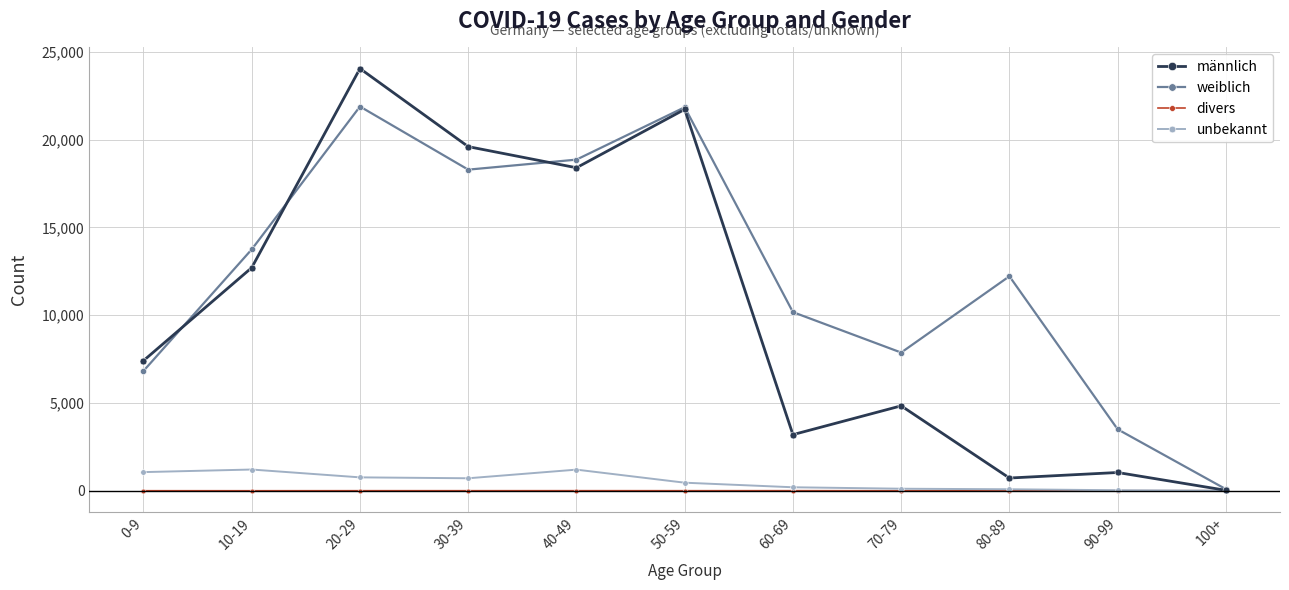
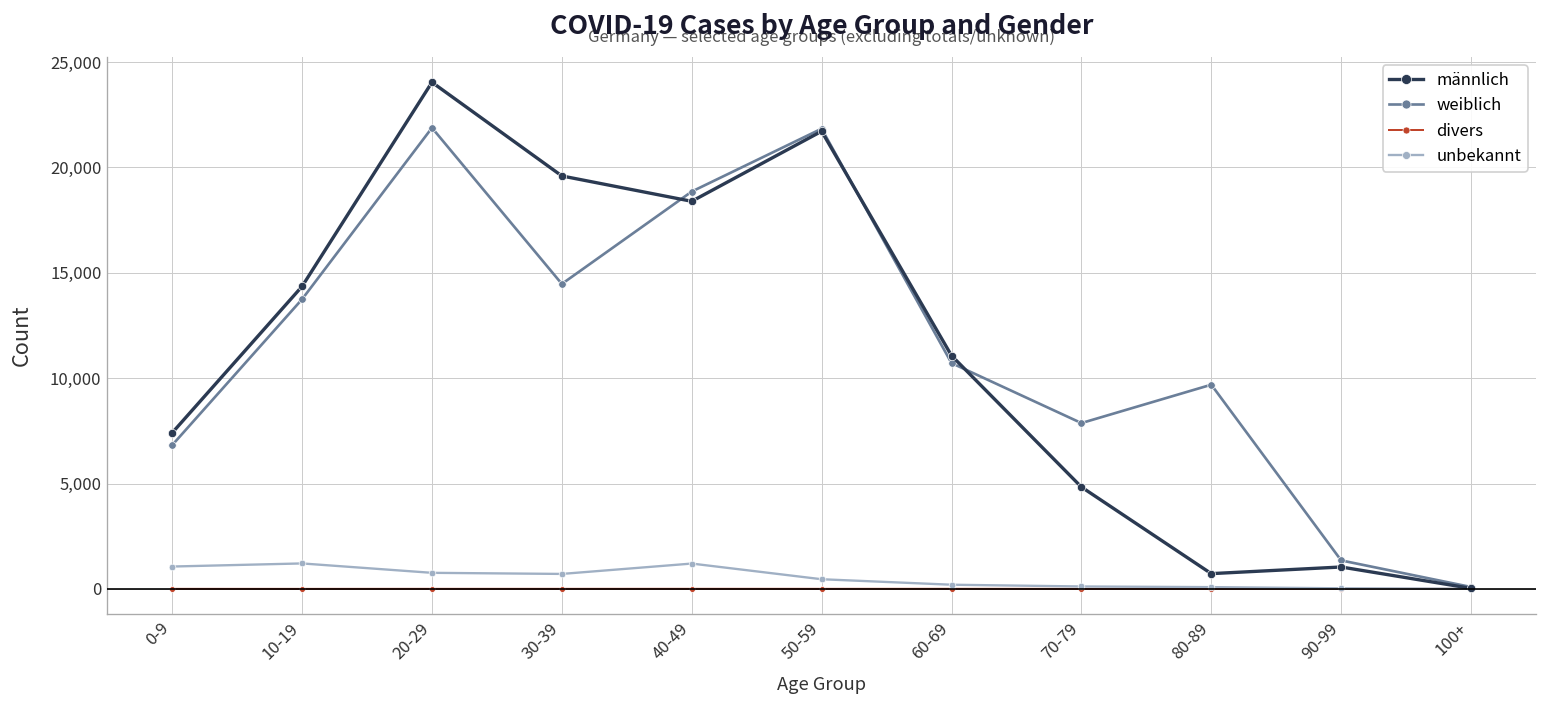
  {
    "männlich": {
      "0-9": "7,400",
-     "10-19": "12,700",
+     "10-19": "14,400",
      "20-29": "24,000",
      "30-39": "19,600",
      "40-49": "18,400",
-     "60-69": "3,200",
+     "60-69": "11,100",
      "70-79": "4,800",
      "80-89": "700",
      "90-99": "1,000"
    },
    "weiblich": {
      "0-9": "6,800",
      "10-19": "13,700",
      "20-29": "21,900",
-     "30-39": "18,300",
+     "30-39": "14,500",
      "40-49": "18,900",
-     "60-69": "10,200",
+     "60-69": "10,700",
      "70-79": "7,900",
-     "80-89": "12,200",
-     "90-99": "3,500"
+     "80-89": "9,700",
+     "90-99": "1,400"
    },
    "divers": {
      "0-9": "0",
      "10-19": "0",
      "20-29": "0",
      "30-39": "0",
      "40-49": "0",
      "50-59": "0",
      "60-69": "0"
    },
    "unbekannt": {
      "0-9": "1,100",
      "10-19": "1,200",
      "20-29": "800",
      "30-39": "700",
      "40-49": "1,200",
      "50-59": "500",
      "60-69": "200"
    }
  }
